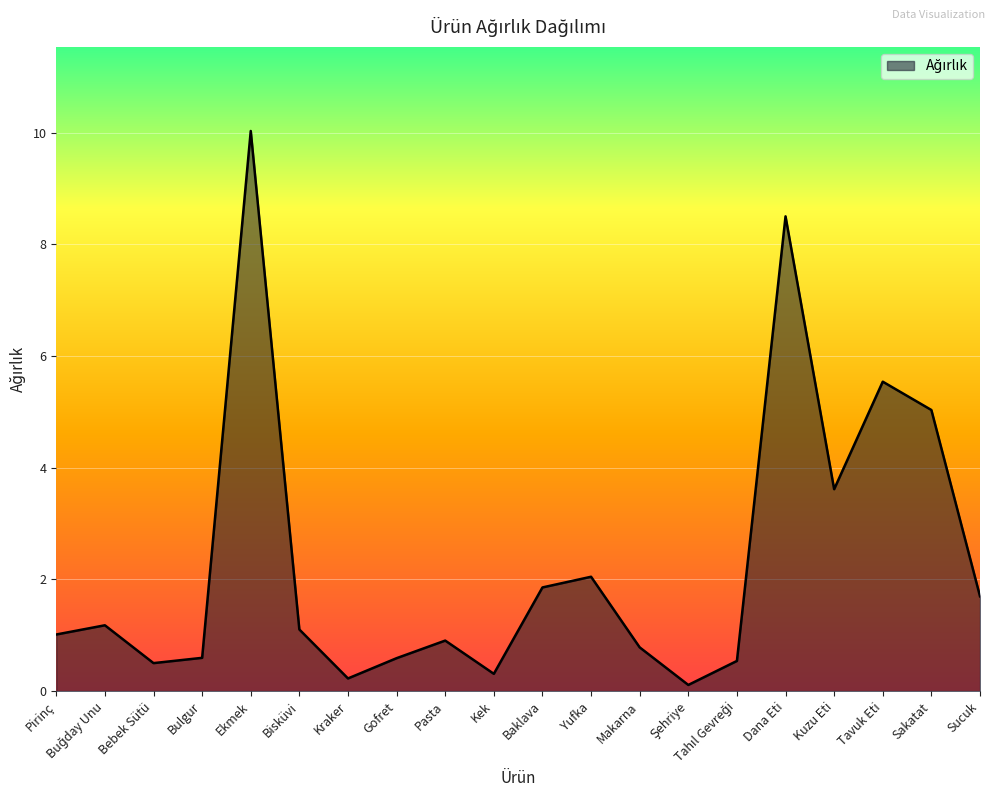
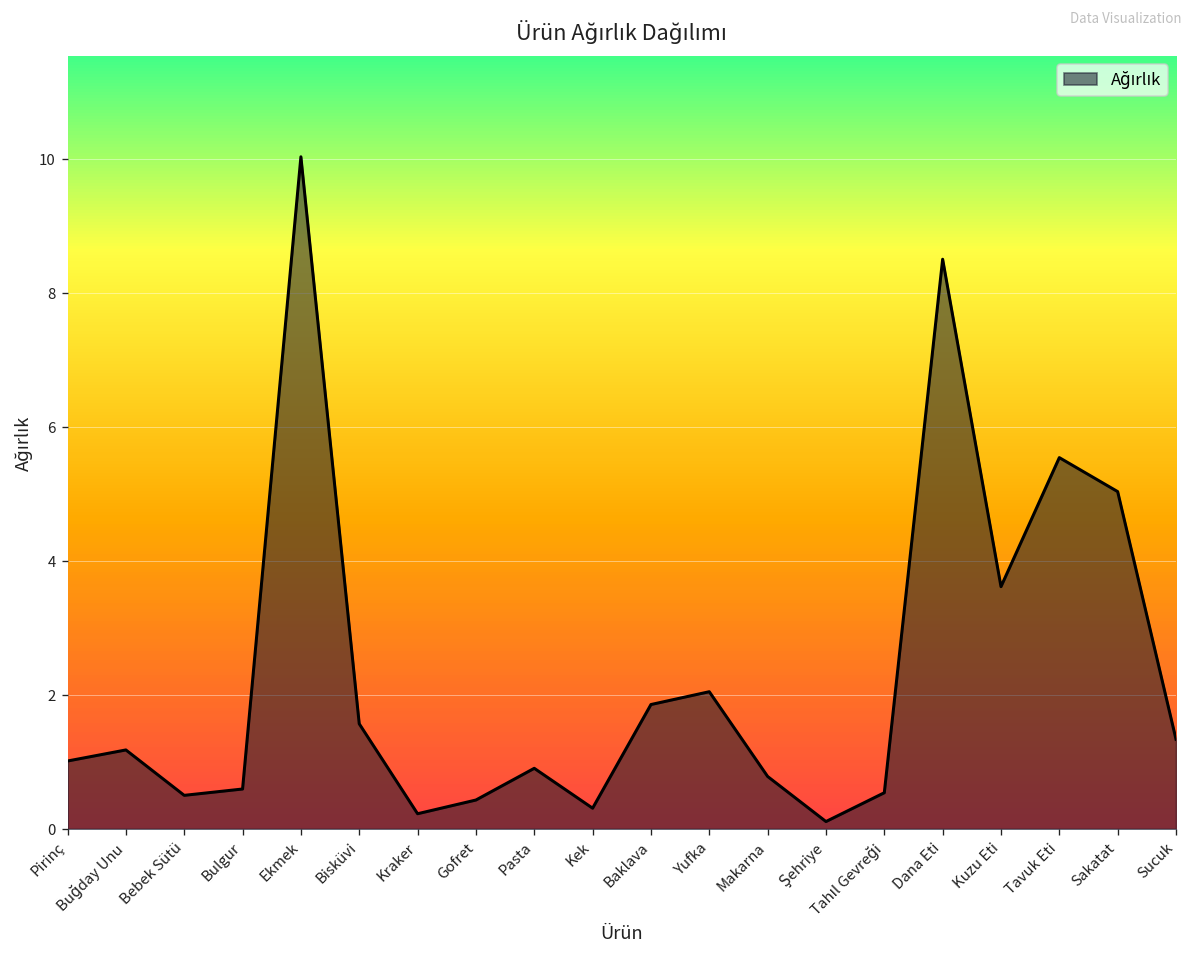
  {
    "Pirinç": 1.0,
    "Buğday Unu": 1.2,
    "Bebek Sütü": 0.5,
    "Bulgur": 0.6,
    "Ekmek": 10.0,
-   "Bisküvi": 1.1,
+   "Bisküvi": 1.6,
    "Kraker": 0.2,
-   "Gofret": 0.6,
+   "Gofret": 0.4,
    "Pasta": 0.9,
    "Kek": 0.3,
    "Baklava": 1.9,
    "Yufka": 2.0,
    "Makarna": 0.8,
    "Şehriye": 0.1,
    "Tahıl Gevreği": 0.5,
    "Dana Eti": 8.5,
    "Kuzu Eti": 3.6,
    "Tavuk Eti": 5.5,
    "Sakatat": 5.0,
-   "Sucuk": 1.7
+   "Sucuk": 1.3
  }
